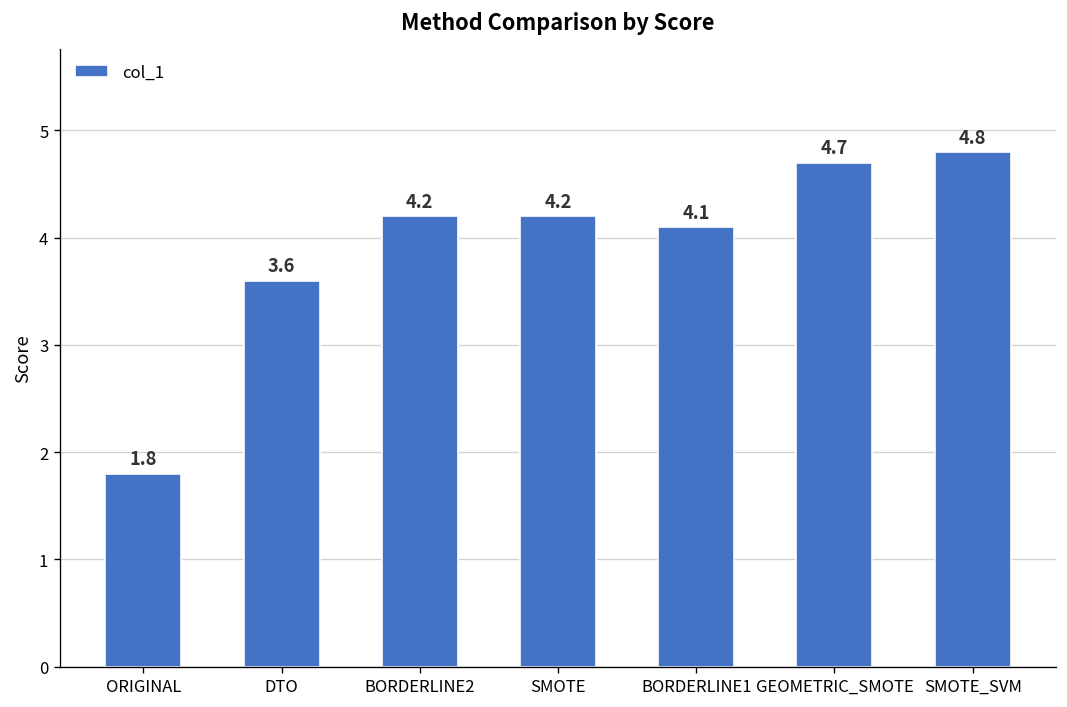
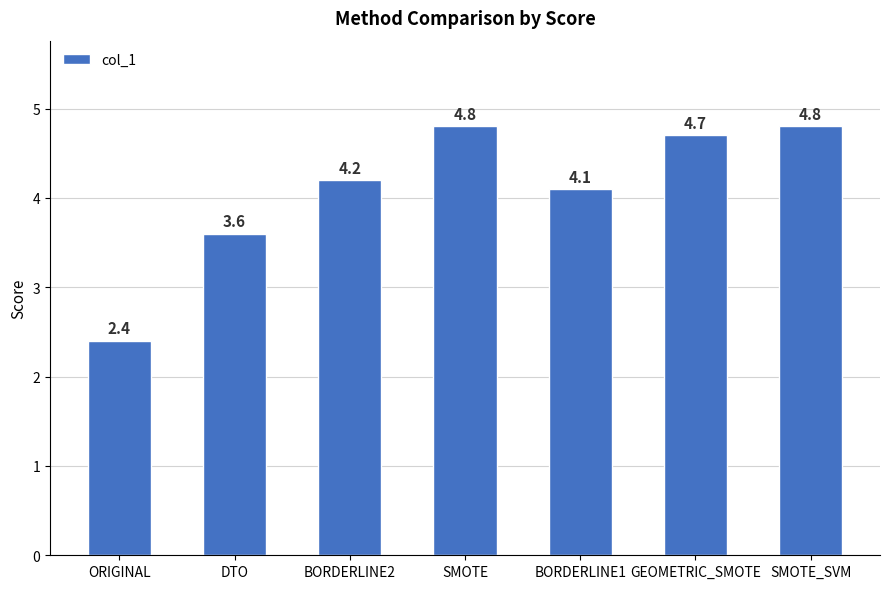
  {
-   "ORIGINAL": 1.8,
+   "ORIGINAL": 2.4,
    "DTO": 3.6,
    "BORDERLINE2": 4.2,
-   "SMOTE": 4.2,
+   "SMOTE": 4.8,
    "BORDERLINE1": 4.1,
    "GEOMETRIC_SMOTE": 4.7,
    "SMOTE_SVM": 4.8
  }
